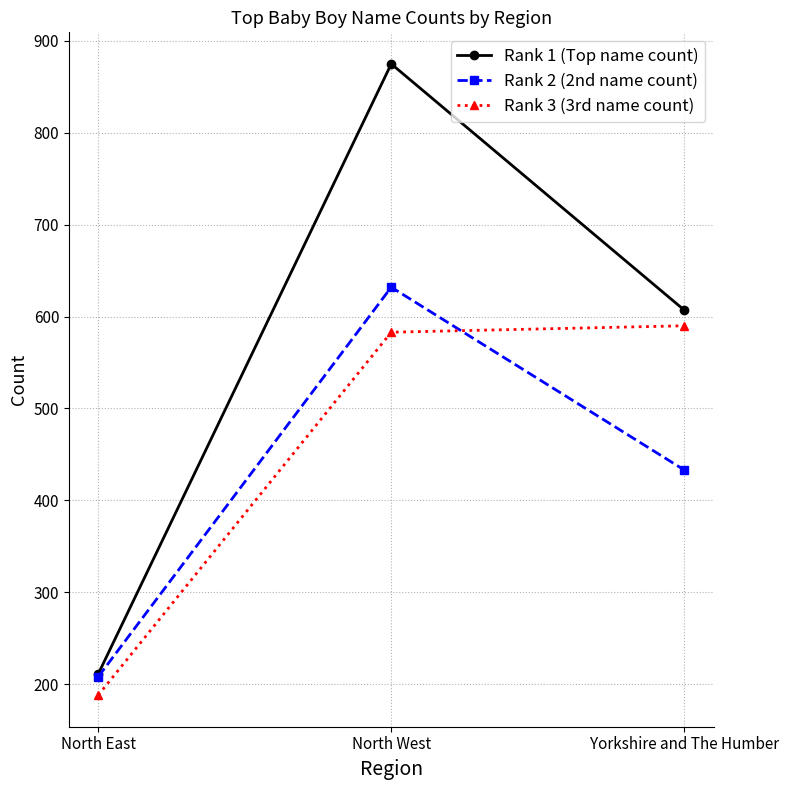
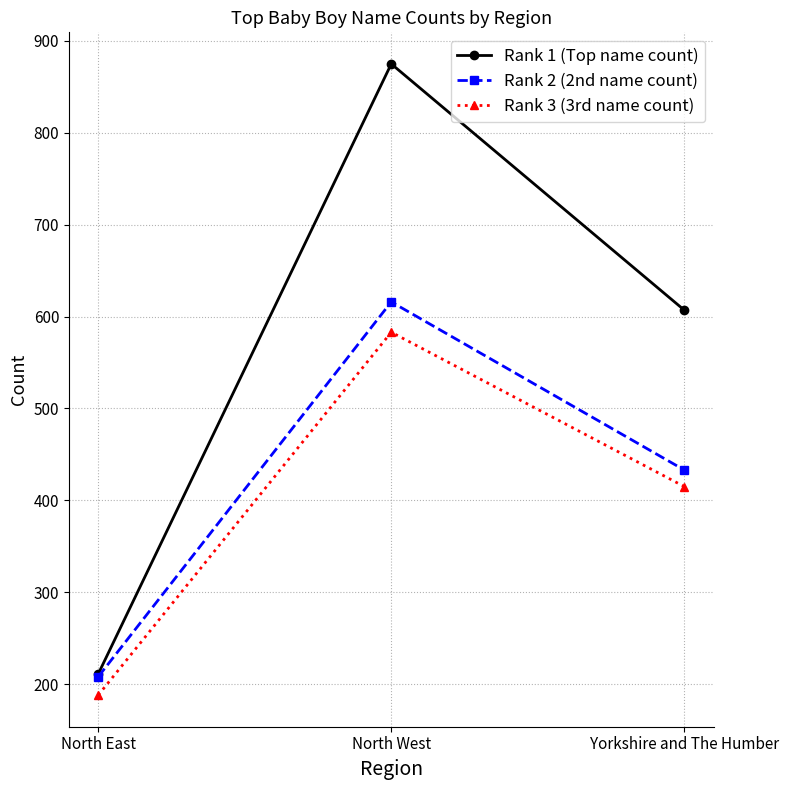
  {
    "Rank 1 (Top name count)": {
      "North East": 210,
      "North West": 880,
      "Yorkshire and The Humber": 610
    },
    "Rank 2 (2nd name count)": {
      "North East": 210,
-     "North West": 630,
+     "North West": 620,
      "Yorkshire and The Humber": 430
    },
    "Rank 3 (3rd name count)": {
      "North East": 190,
      "North West": 580,
-     "Yorkshire and The Humber": 590
+     "Yorkshire and The Humber": 420
    }
  }
